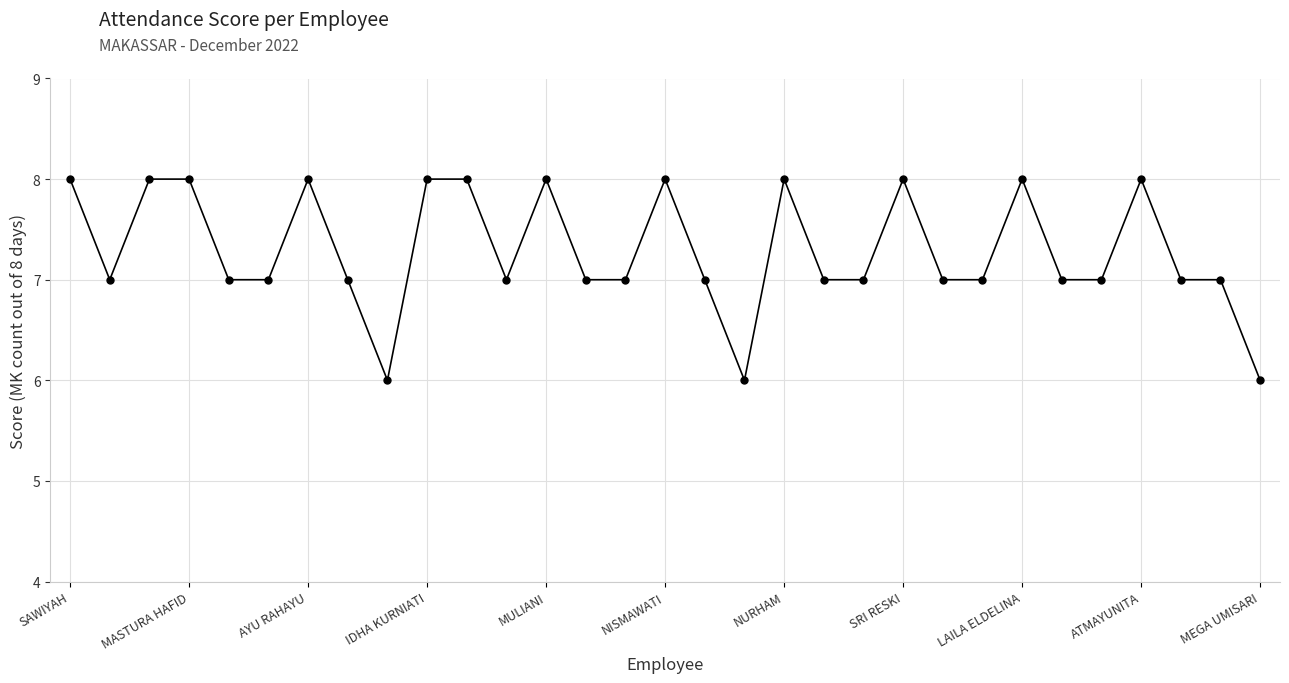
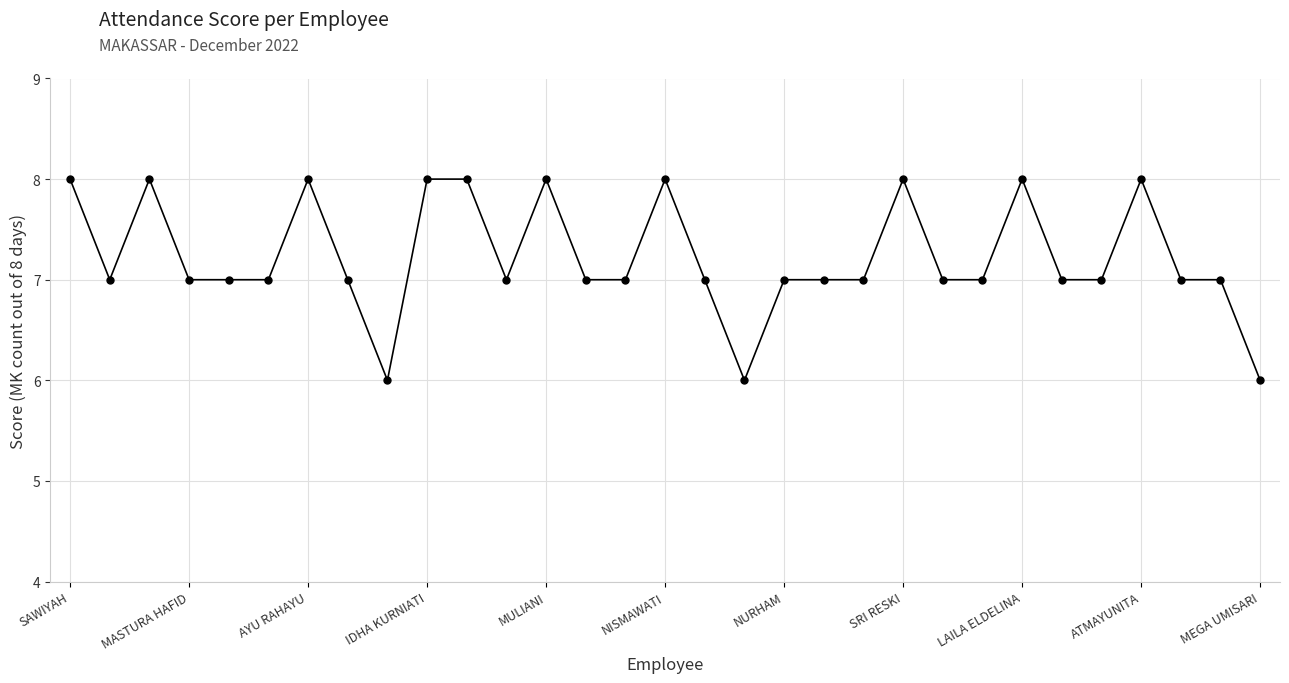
  {
    "SAWIYAH": 8,
-   "MASTURA HAFID": 8,
+   "MASTURA HAFID": 7,
    "AYU RAHAYU": 8,
    "IDHA KURNIATI": 8,
    "MULIANI": 8,
    "NISMAWATI": 8,
-   "NURHAM": 8,
+   "NURHAM": 7,
    "SRI RESKI": 8,
    "LAILA ELDELINA": 8,
    "ATMAYUNITA": 8,
    "MEGA UMISARI": 6
  }
